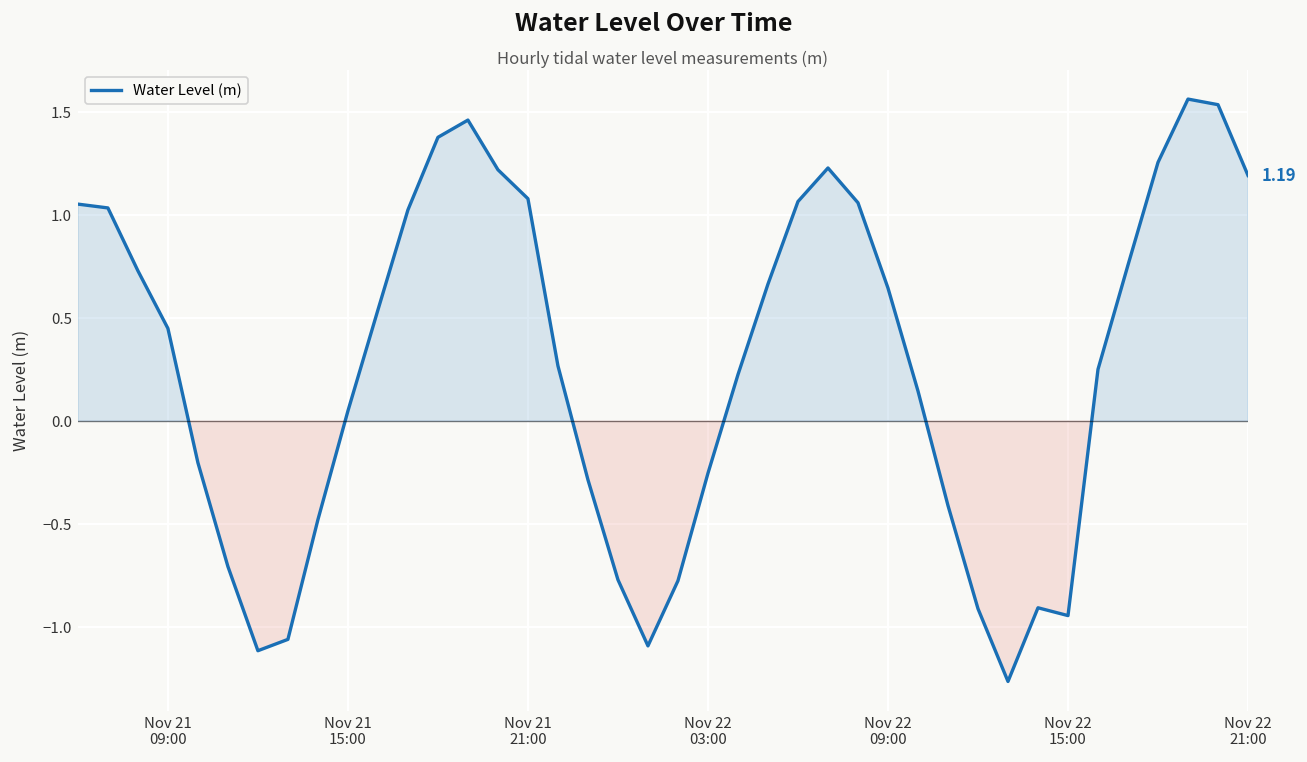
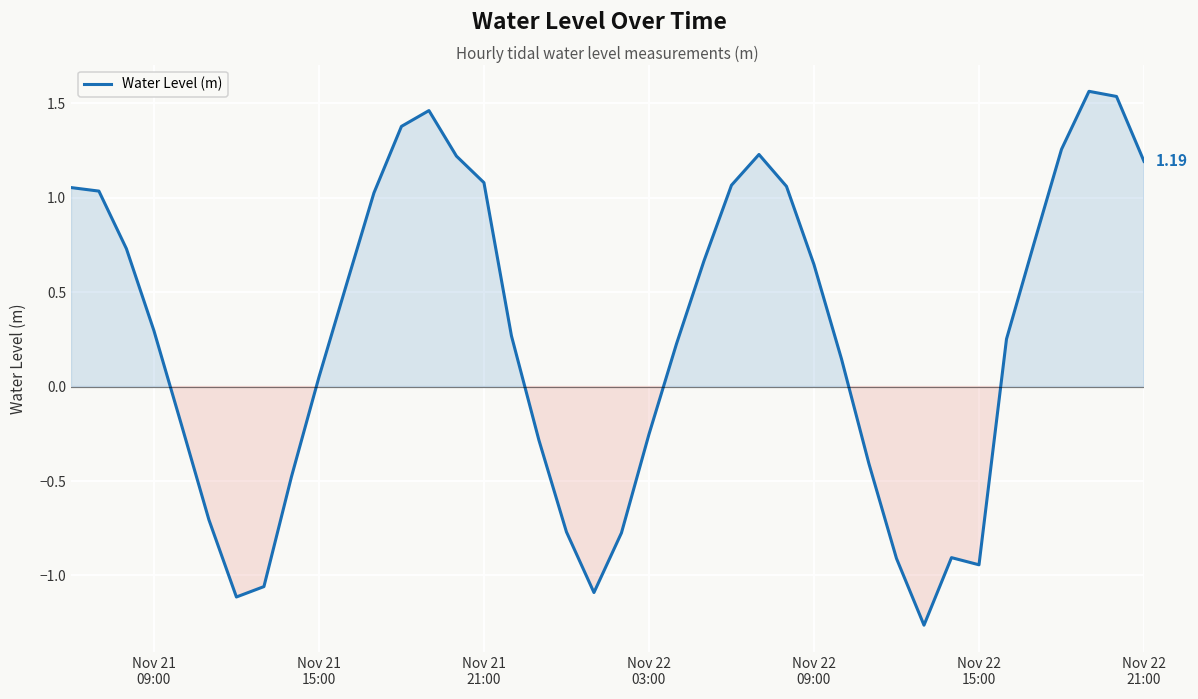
  {
-   "Nov 21 09:00": 0.45,
+   "Nov 21 09:00": 0.30,
    "Nov 21 15:00": 0.05,
    "Nov 21 21:00": 1.08,
    "Nov 22 03:00": -0.25,
    "Nov 22 09:00": 0.65,
    "Nov 22 15:00": -0.94
  }
